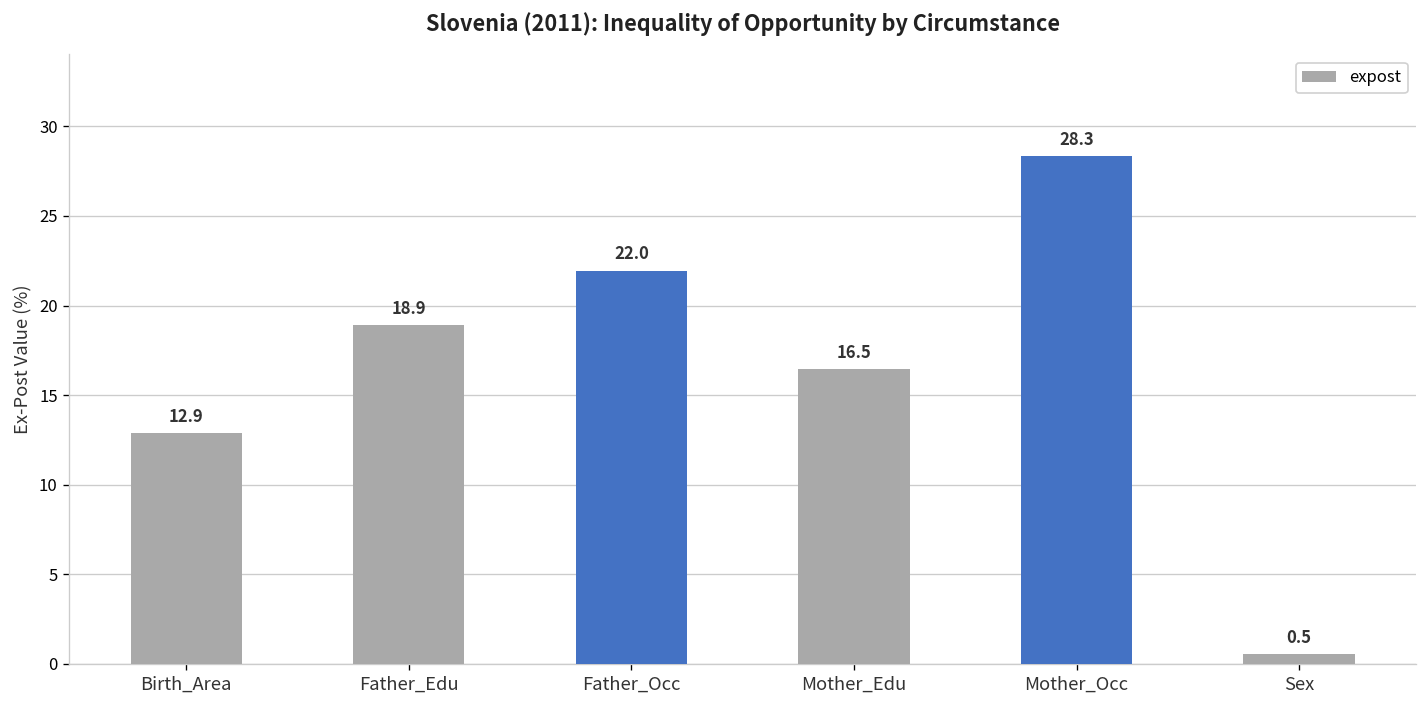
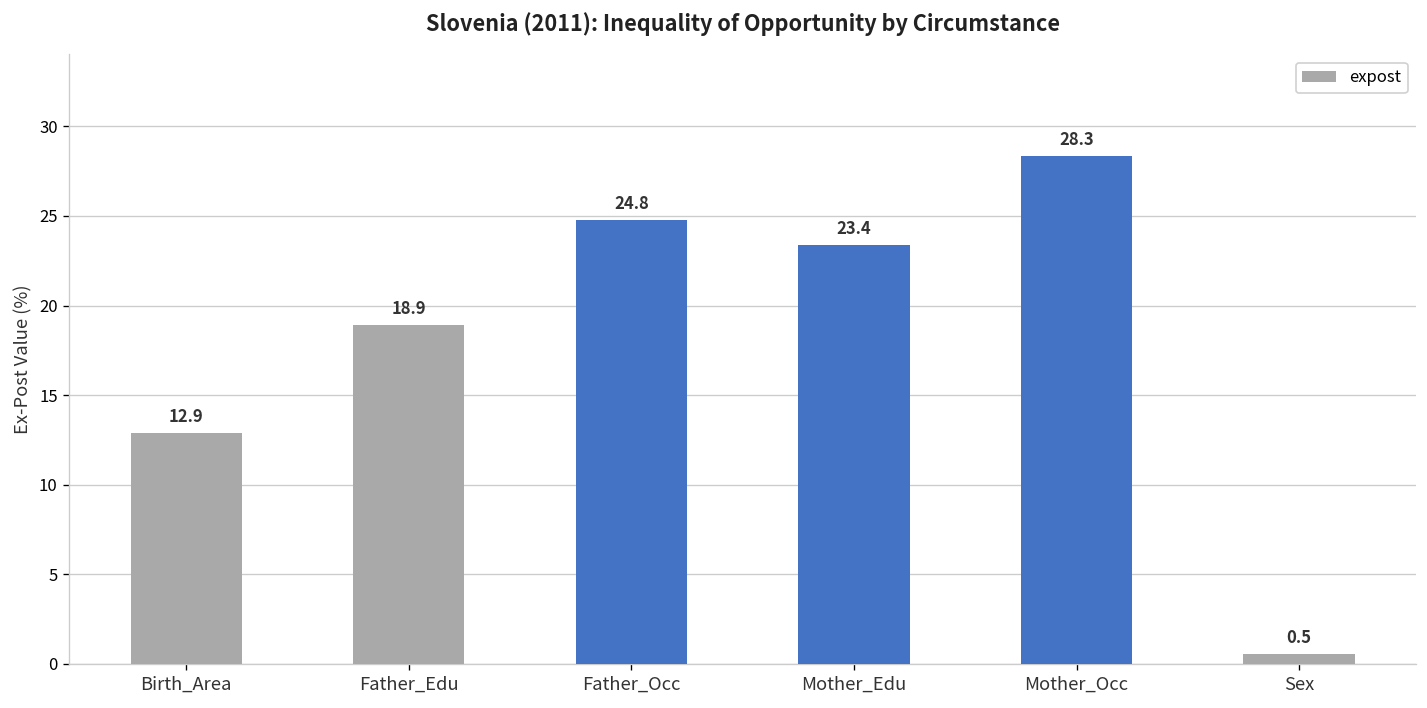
  {
    "Birth_Area": 12.9,
    "Father_Edu": 18.9,
-   "Father_Occ": 22.0,
-   "Mother_Edu": 16.5,
+   "Father_Occ": 24.8,
+   "Mother_Edu": 23.4,
    "Mother_Occ": 28.3,
    "Sex": 0.5
  }
